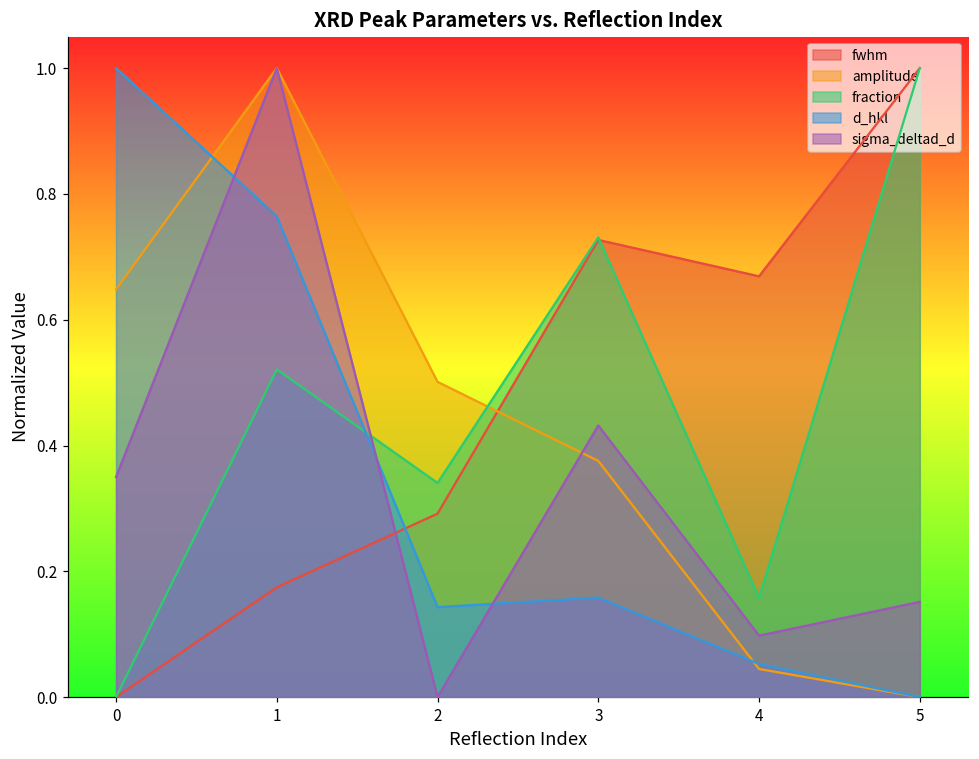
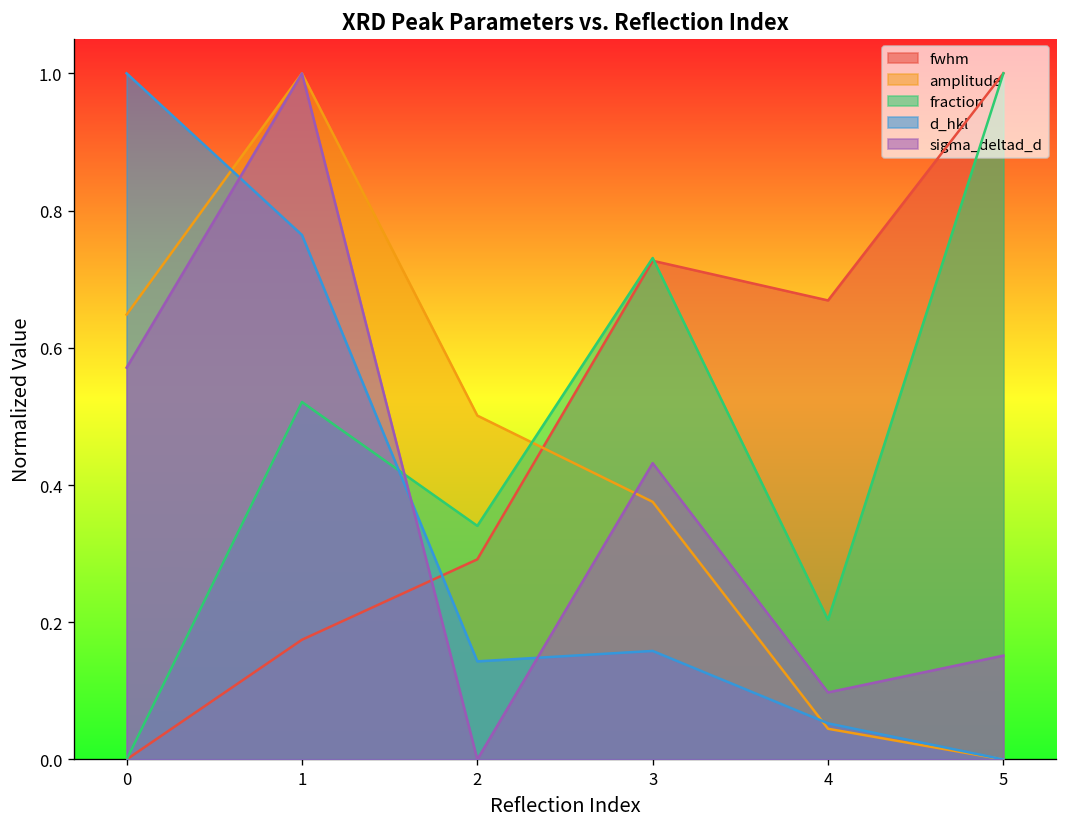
  {
    "fwhm": {
      "1": 0.17,
      "2": 0.29,
      "4": 0.67
    },
    "amplitude": {
      "0": 0.65,
      "2": 0.50,
      "3": 0.38,
      "4": 0.04
    },
    "fraction": {
      "1": 0.52,
      "2": 0.34,
-     "4": 0.16
+     "4": 0.20
    },
    "d_hkl": {
      "0": 1.00,
      "1": 0.76,
      "2": 0.14,
      "3": 0.16,
      "4": 0.05
    },
    "sigma_deltad_d": {
-     "0": 0.35,
+     "0": 0.57,
      "2": 0.00,
      "3": 0.43,
      "4": 0.10,
      "5": 0.15
    }
  }
